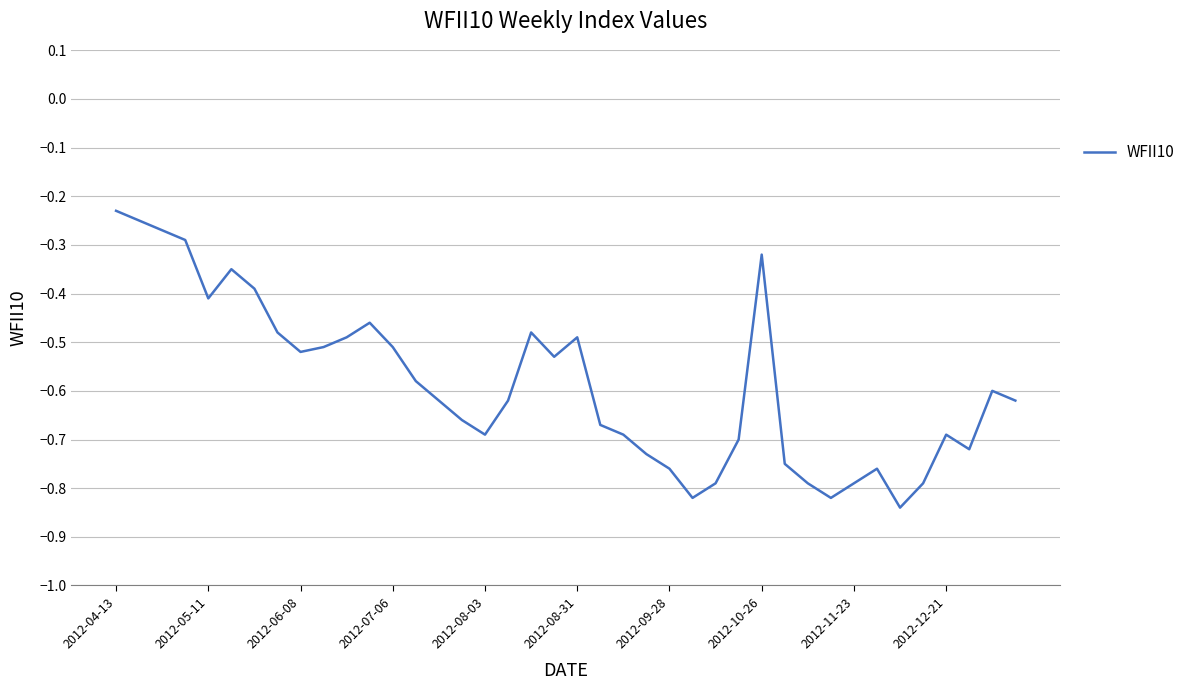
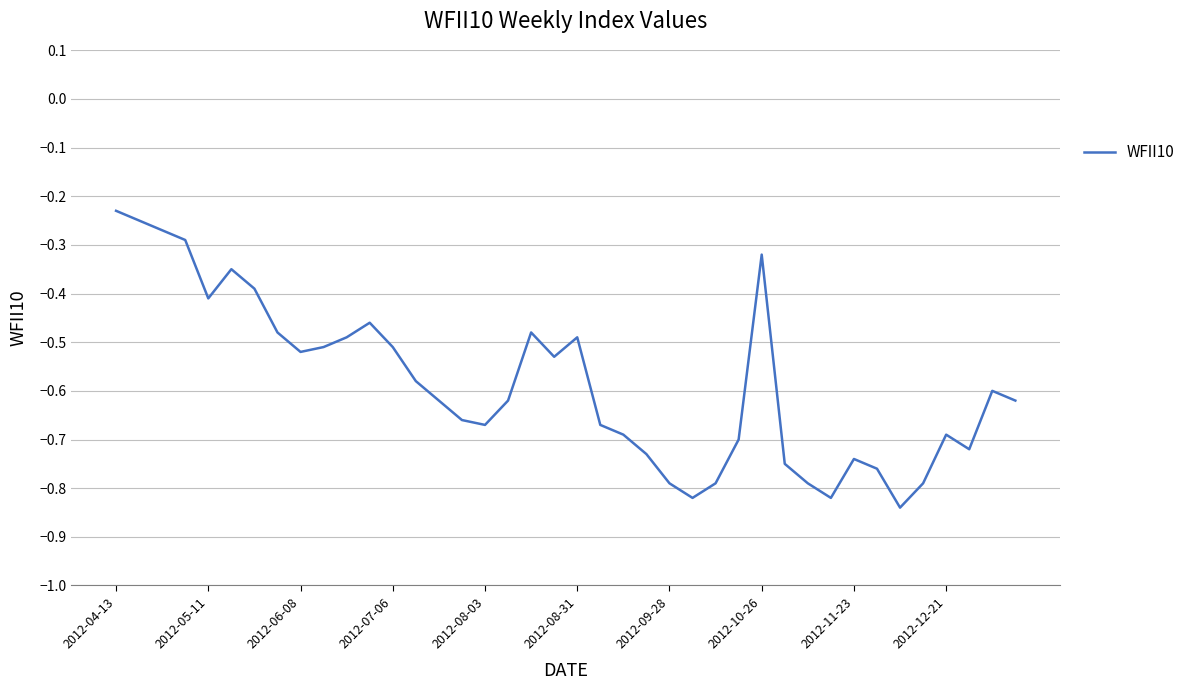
  {
    "2012-04-13": -0.23,
    "2012-05-11": -0.41,
    "2012-06-08": -0.52,
    "2012-07-06": -0.51,
-   "2012-08-03": -0.69,
+   "2012-08-03": -0.67,
    "2012-08-31": -0.49,
-   "2012-09-28": -0.76,
+   "2012-09-28": -0.79,
    "2012-10-26": -0.32,
-   "2012-11-23": -0.79,
+   "2012-11-23": -0.74,
    "2012-12-21": -0.69
  }
